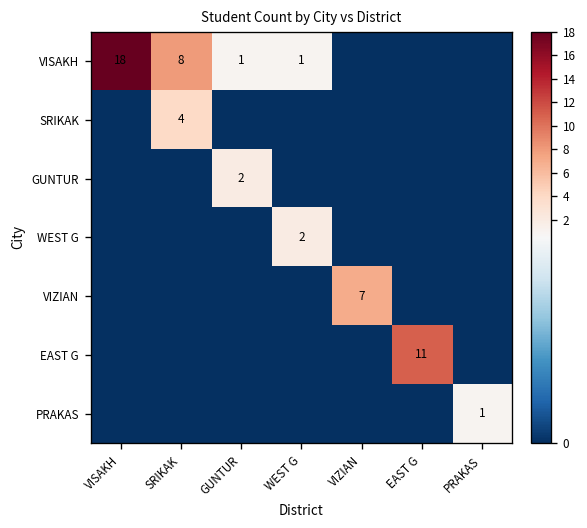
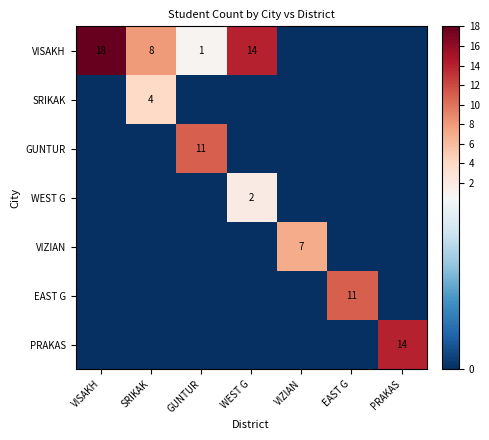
  {
    "VISAKH": {
      "VISAKH": 18,
      "SRIKAK": 8,
      "GUNTUR": 1,
-     "WEST G": 1
+     "WEST G": 14
    },
    "SRIKAK": {
      "SRIKAK": 4
    },
    "GUNTUR": {
-     "GUNTUR": 2
+     "GUNTUR": 11
    },
    "WEST G": {
      "WEST G": 2
    },
    "VIZIAN": {
      "VIZIAN": 7
    },
    "EAST G": {
      "EAST G": 11
    },
    "PRAKAS": {
-     "PRAKAS": 1
+     "PRAKAS": 14
    }
  }
